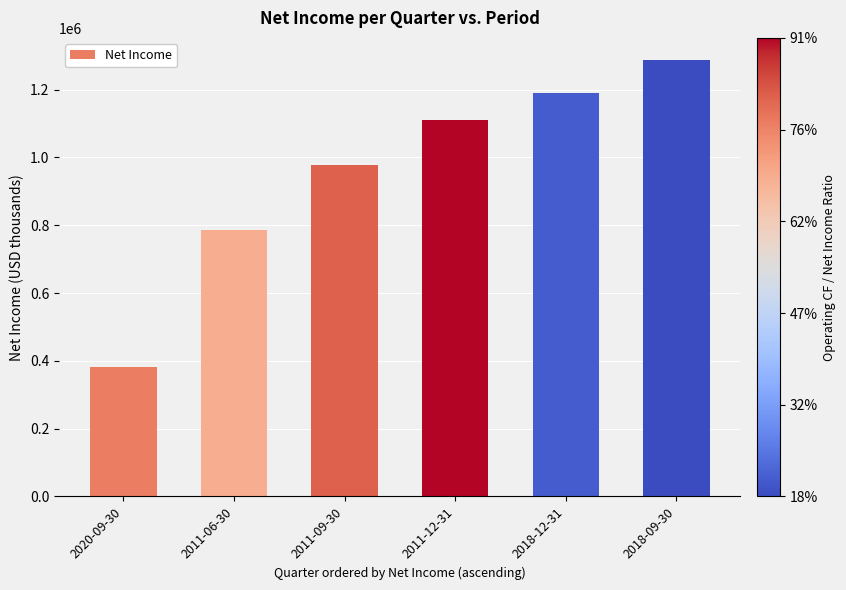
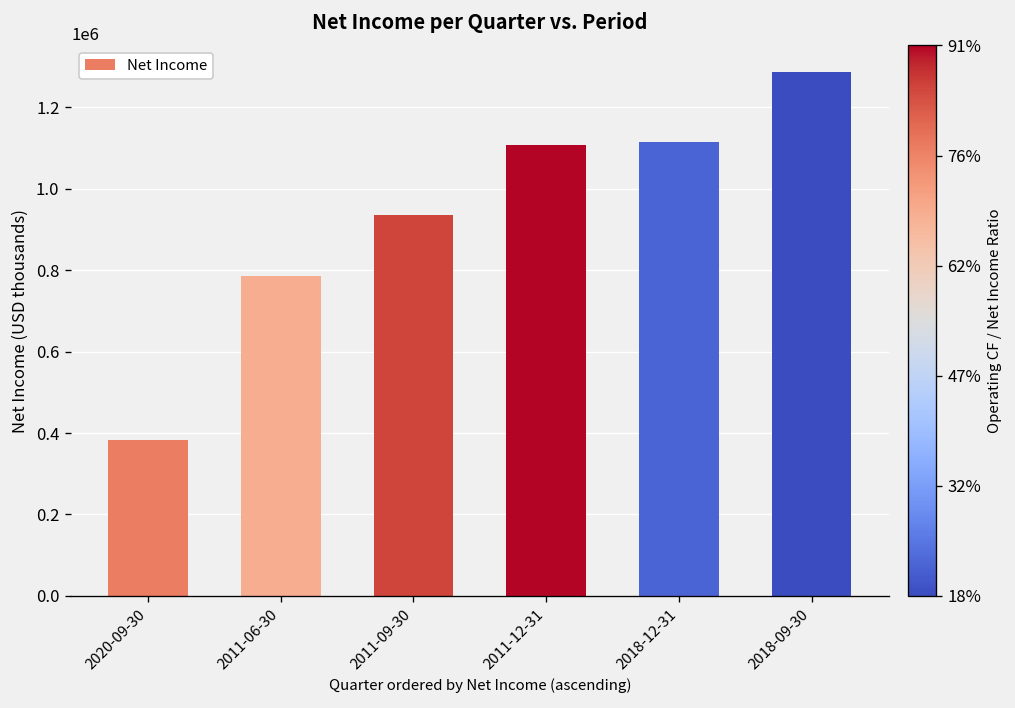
  {
    "2020-09-30": 380000,
    "2011-06-30": 790000,
-   "2011-09-30": 980000,
+   "2011-09-30": 930000,
    "2011-12-31": 1110000,
-   "2018-12-31": 1190000,
+   "2018-12-31": 1120000,
    "2018-09-30": 1290000
  }
